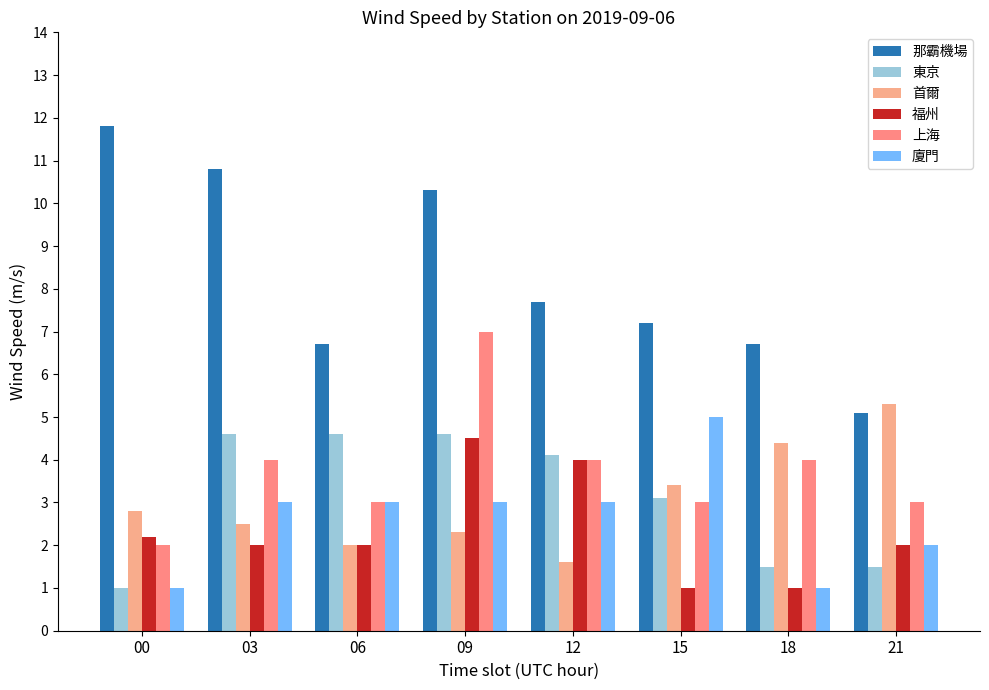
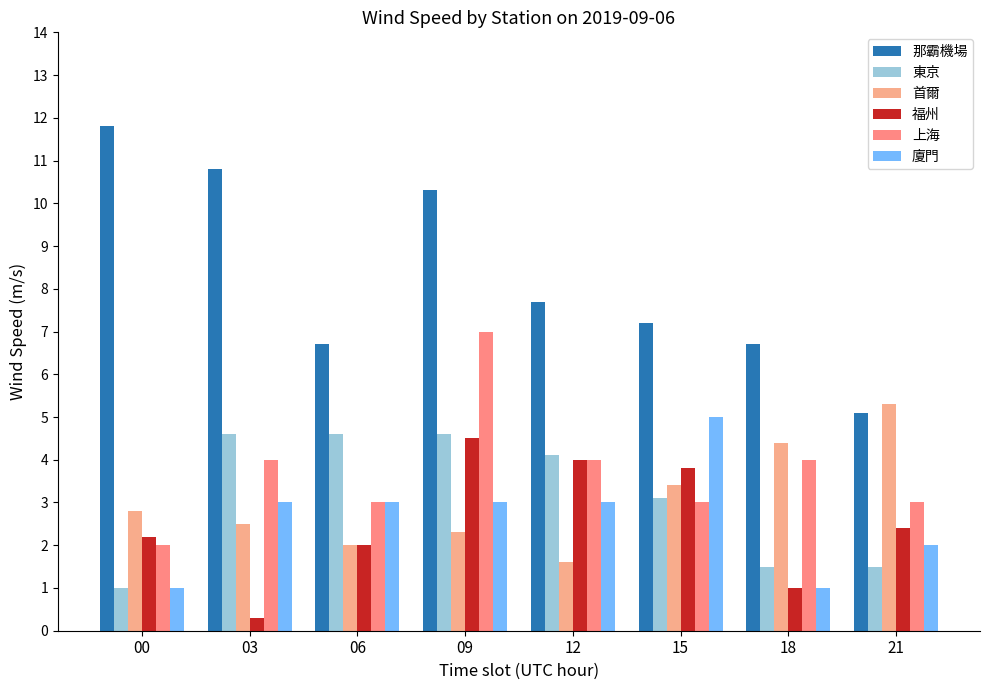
  {
    "那霸機場": {
      "00": 11.8,
      "03": 10.8,
      "06": 6.7,
      "09": 10.3,
      "12": 7.7,
      "15": 7.2,
      "18": 6.7,
      "21": 5.1
    },
    "福州": {
      "00": 2.2,
-     "03": 2.0,
+     "03": 0.3,
      "06": 2.0,
      "09": 4.5,
      "12": 4.0,
-     "15": 1.0,
+     "15": 3.8,
      "18": 1.0,
-     "21": 2.0
+     "21": 2.4
    }
  }
